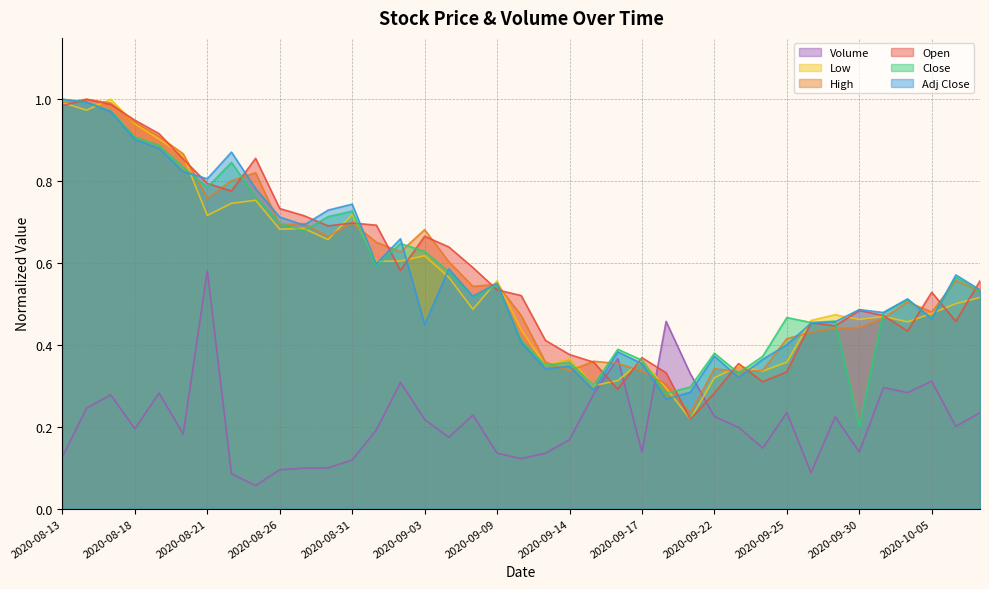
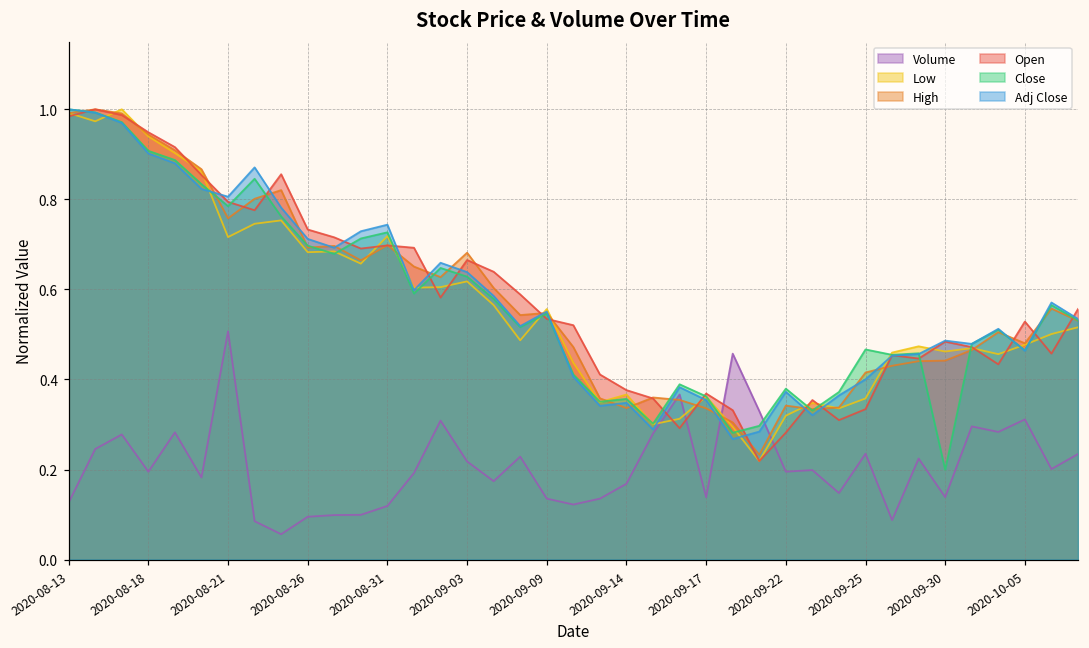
  {
    "Volume": {
      "2020-08-13": 0.13,
      "2020-08-18": 0.20,
-     "2020-08-21": 0.58,
+     "2020-08-21": 0.51,
      "2020-08-26": 0.10,
      "2020-08-31": 0.12,
      "2020-09-03": 0.22,
      "2020-09-09": 0.14,
      "2020-09-14": 0.17,
      "2020-09-17": 0.14,
-     "2020-09-22": 0.23,
+     "2020-09-22": 0.20,
      "2020-09-25": 0.24,
      "2020-09-30": 0.14,
      "2020-10-05": 0.31
    },
    "Close": {
      "2020-08-21": 0.78,
      "2020-08-31": 0.73,
      "2020-09-03": 0.63,
      "2020-09-14": 0.36,
      "2020-09-22": 0.38,
      "2020-09-25": 0.47,
      "2020-09-30": 0.20
    },
    "Adj Close": {
      "2020-08-21": 0.81,
      "2020-08-26": 0.71,
      "2020-08-31": 0.74,
-     "2020-09-03": 0.45,
+     "2020-09-03": 0.64,
      "2020-09-14": 0.35,
      "2020-09-17": 0.35,
      "2020-09-22": 0.37,
      "2020-09-25": 0.40
    }
  }
